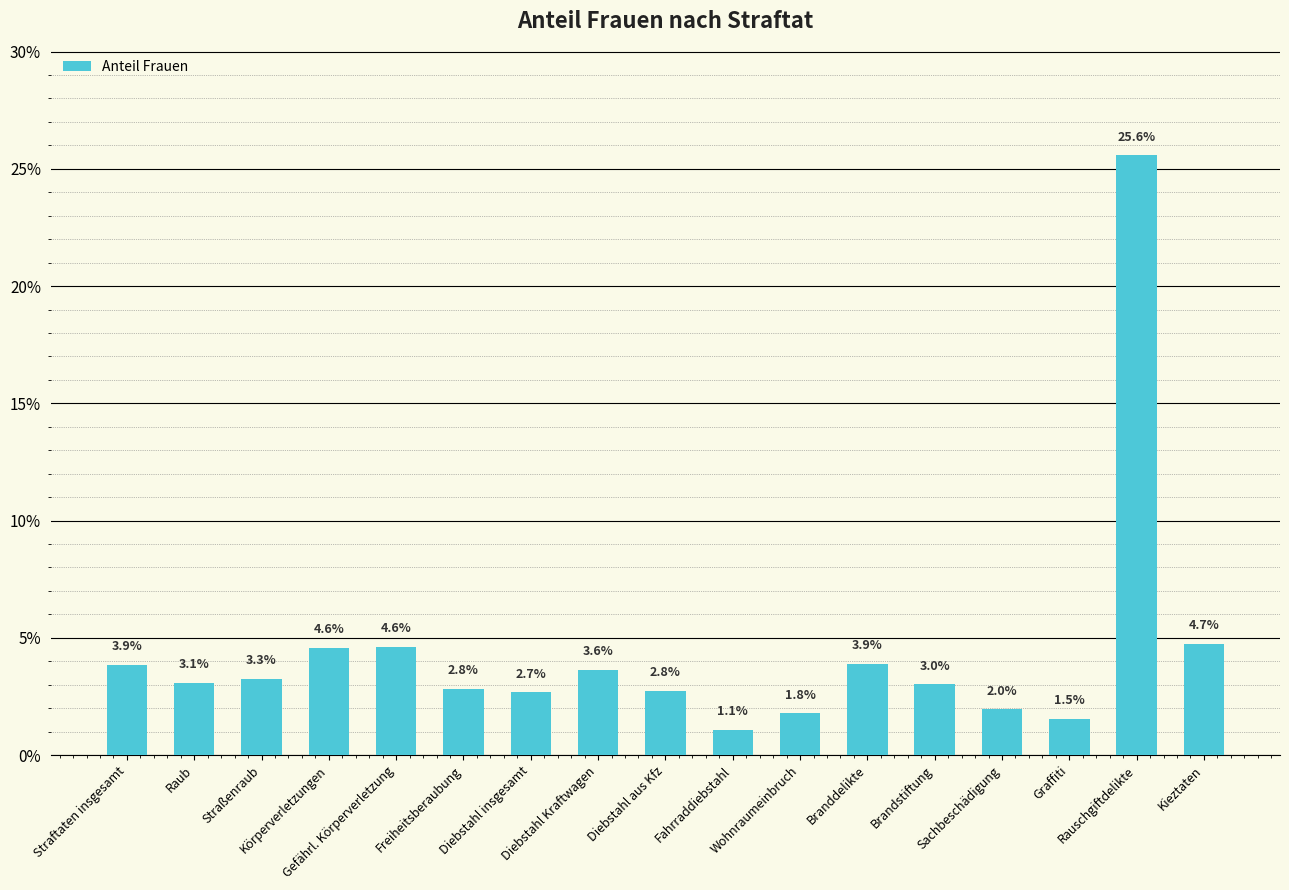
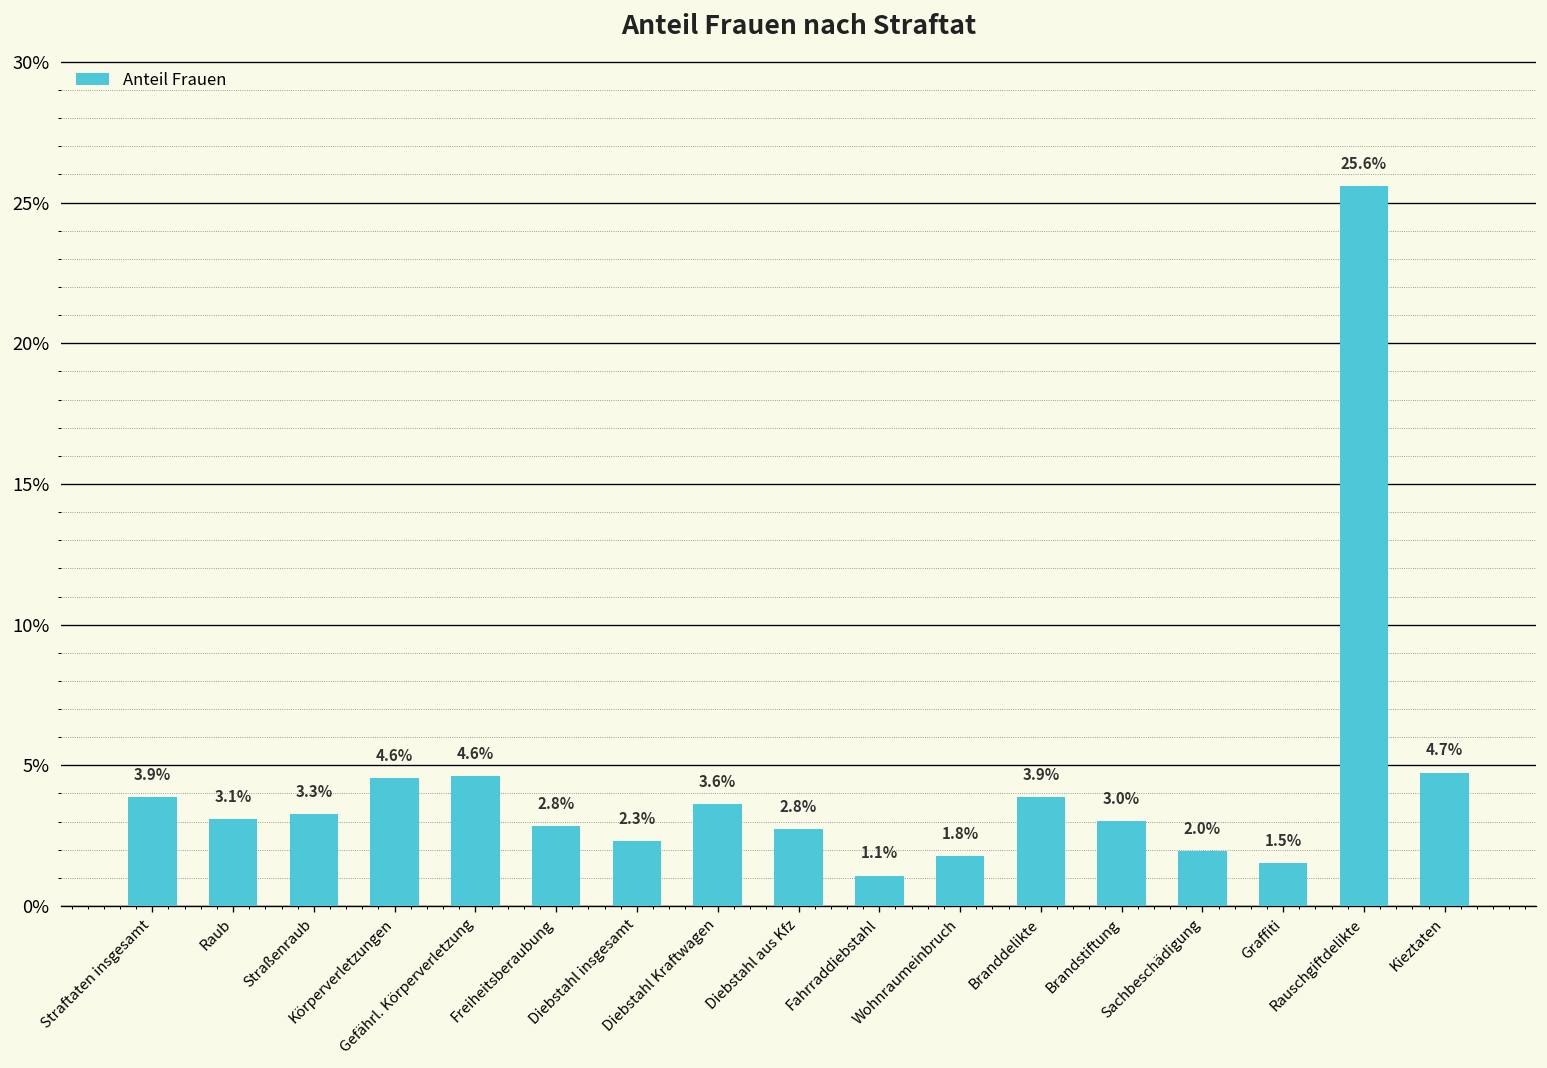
  {
    "Straftaten insgesamt": "3.9%",
    "Raub": "3.1%",
    "Straßenraub": "3.3%",
    "Körperverletzungen": "4.6%",
    "Gefährl. Körperverletzung": "4.6%",
    "Freiheitsberaubung": "2.8%",
-   "Diebstahl insgesamt": "2.7%",
+   "Diebstahl insgesamt": "2.3%",
    "Diebstahl Kraftwagen": "3.6%",
    "Diebstahl aus Kfz": "2.8%",
    "Fahrraddiebstahl": "1.1%",
    "Wohnraumeinbruch": "1.8%",
    "Branddelikte": "3.9%",
    "Brandstiftung": "3.0%",
    "Sachbeschädigung": "2.0%",
    "Graffiti": "1.5%",
    "Rauschgiftdelikte": "25.6%",
    "Kieztaten": "4.7%"
  }
